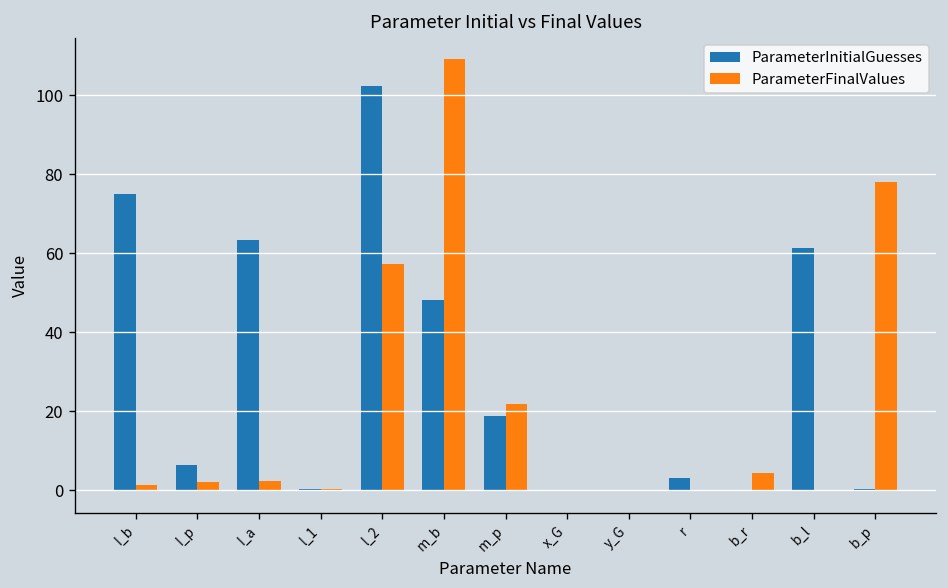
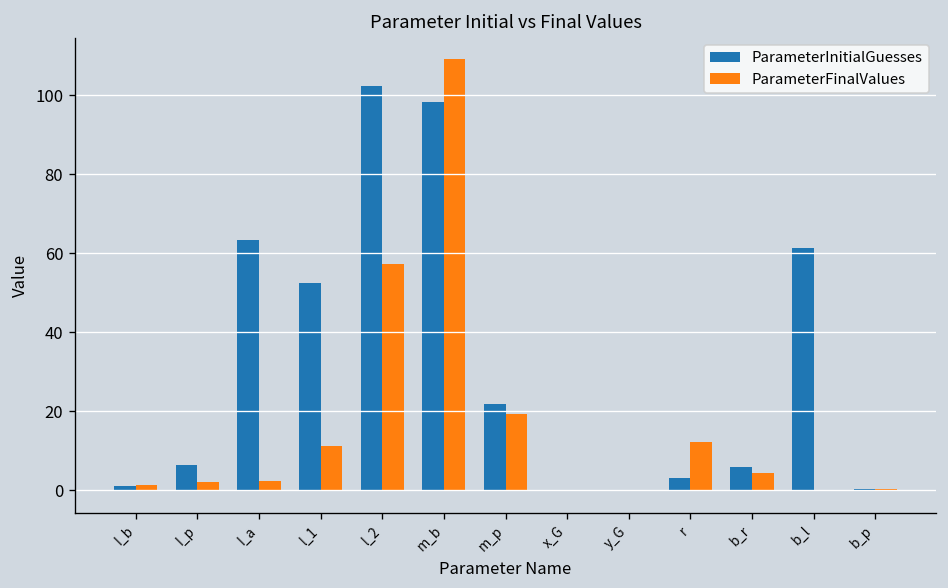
  {
    "ParameterInitialGuesses": {
-     "I_b": 75,
+     "I_b": 1,
      "I_p": 6,
      "I_a": 63,
-     "l_1": 0,
+     "l_1": 52,
      "l_2": 102,
-     "m_b": 48,
-     "m_p": 19,
+     "m_b": 98,
+     "m_p": 22,
      "r": 3,
-     "b_r": 0,
+     "b_r": 6,
      "b_l": 61
    },
    "ParameterFinalValues": {
      "I_b": 1,
      "I_p": 2,
      "I_a": 2,
-     "l_1": 0,
+     "l_1": 11,
      "l_2": 57,
      "m_b": 109,
-     "m_p": 22,
-     "r": 0,
+     "m_p": 19,
+     "r": 12,
      "b_r": 4,
-     "b_p": 78
+     "b_p": 0
    }
  }
